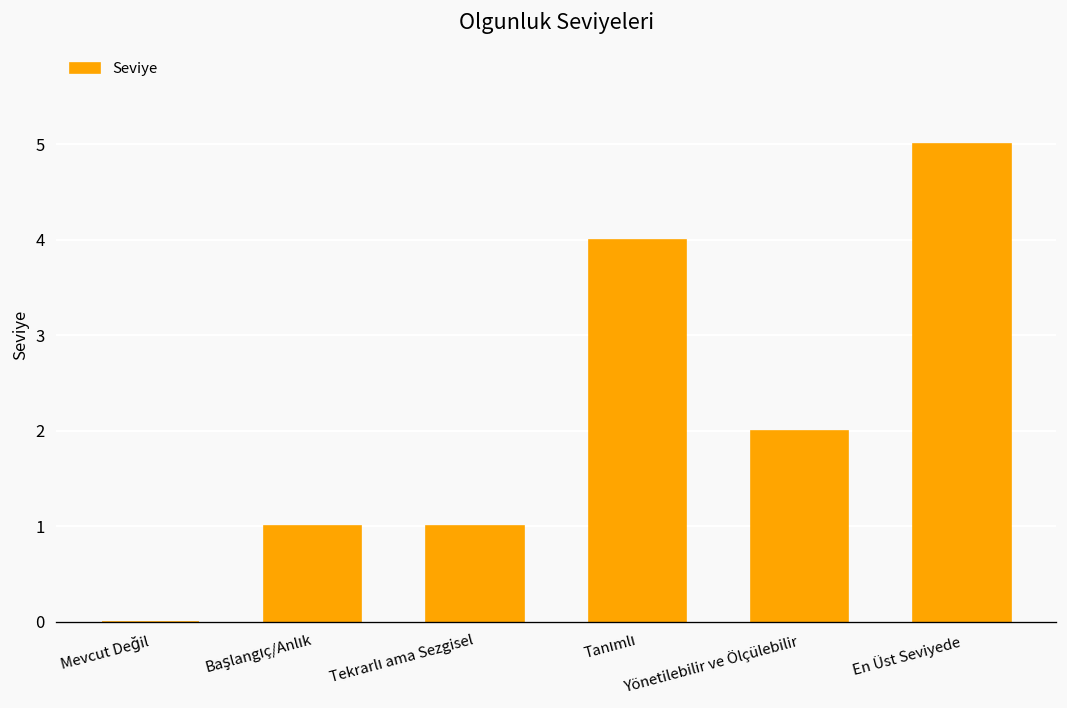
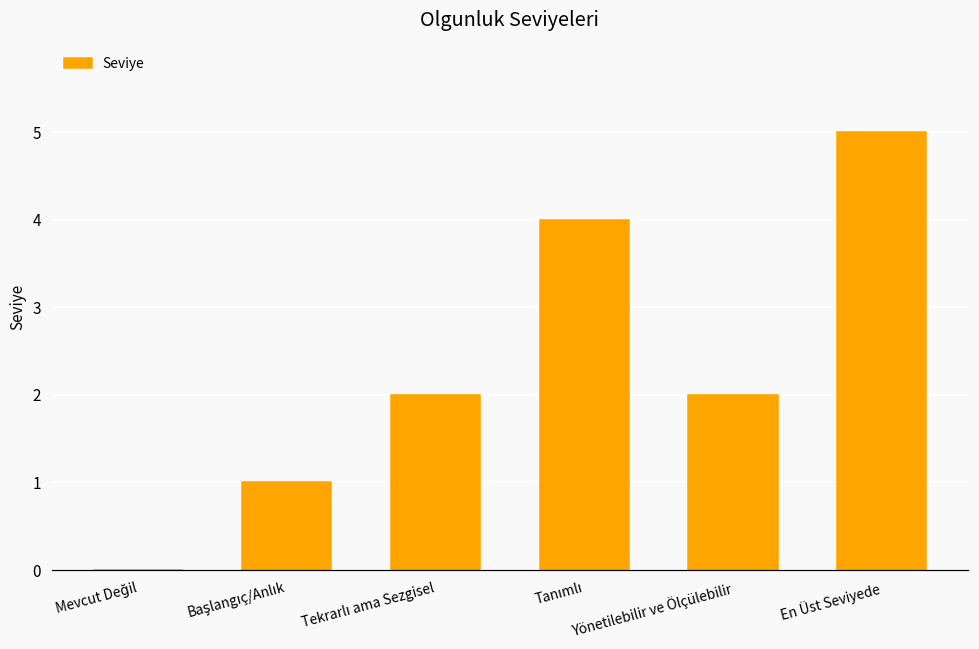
  {
    "Mevcut Değil": 0,
    "Başlangıç/Anlık": 1,
-   "Tekrarlı ama Sezgisel": 1,
+   "Tekrarlı ama Sezgisel": 2,
    "Tanımlı": 4,
    "Yönetilebilir ve Ölçülebilir": 2,
    "En Üst Seviyede": 5
  }
